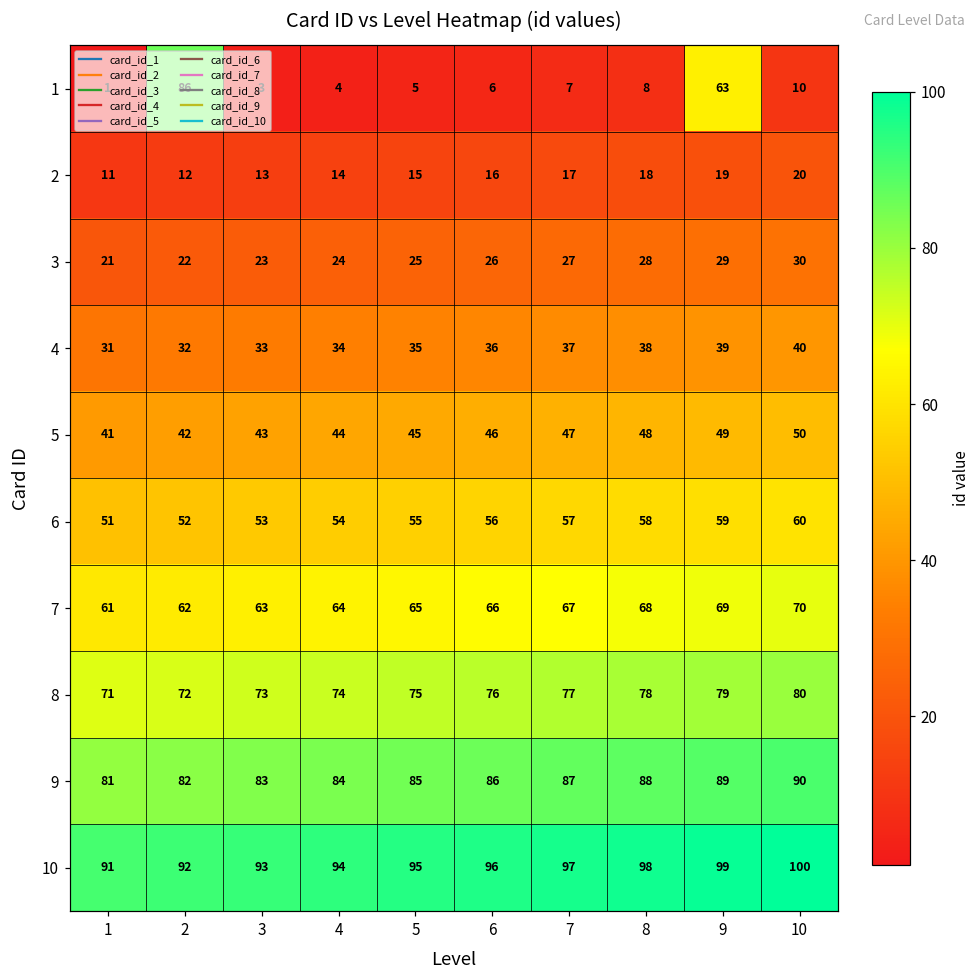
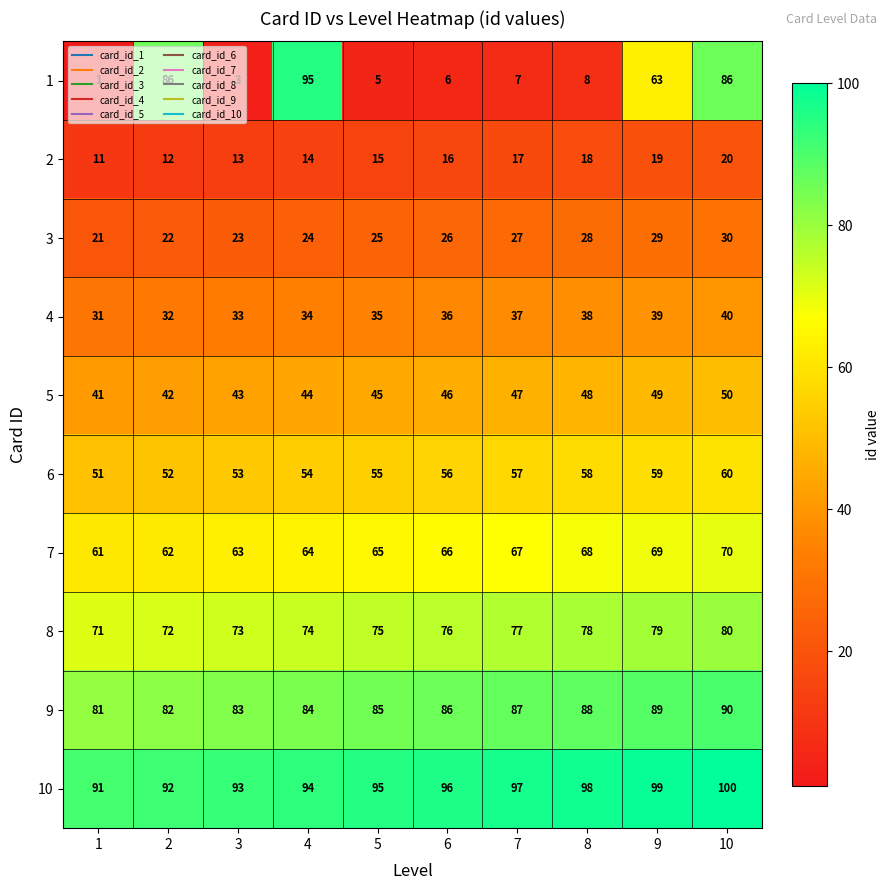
  {
    "1": {
-     "4": 4,
+     "4": 95,
      "5": 5,
      "6": 6,
      "7": 7,
      "8": 8,
      "9": 63,
-     "10": 10
+     "10": 86
    },
    "2": {
      "1": 11,
      "2": 12,
      "3": 13,
      "4": 14,
      "5": 15,
      "6": 16,
      "7": 17,
      "8": 18,
      "9": 19,
      "10": 20
    },
    "3": {
      "1": 21,
      "2": 22,
      "3": 23,
      "4": 24,
      "5": 25,
      "6": 26,
      "7": 27,
      "8": 28,
      "9": 29,
      "10": 30
    },
    "4": {
      "1": 31,
      "2": 32,
      "3": 33,
      "4": 34,
      "5": 35,
      "6": 36,
      "7": 37,
      "8": 38,
      "9": 39,
      "10": 40
    },
    "5": {
      "1": 41,
      "2": 42,
      "3": 43,
      "4": 44,
      "5": 45,
      "6": 46,
      "7": 47,
      "8": 48,
      "9": 49,
      "10": 50
    },
    "6": {
      "1": 51,
      "2": 52,
      "3": 53,
      "4": 54,
      "5": 55,
      "6": 56,
      "7": 57,
      "8": 58,
      "9": 59,
      "10": 60
    },
    "7": {
      "1": 61,
      "2": 62,
      "3": 63,
      "4": 64,
      "5": 65,
      "6": 66,
      "7": 67,
      "8": 68,
      "9": 69,
      "10": 70
    },
    "8": {
      "1": 71,
      "2": 72,
      "3": 73,
      "4": 74,
      "5": 75,
      "6": 76,
      "7": 77,
      "8": 78,
      "9": 79,
      "10": 80
    },
    "9": {
      "1": 81,
      "2": 82,
      "3": 83,
      "4": 84,
      "5": 85,
      "6": 86,
      "7": 87,
      "8": 88,
      "9": 89,
      "10": 90
    },
    "10": {
      "1": 91,
      "2": 92,
      "3": 93,
      "4": 94,
      "5": 95,
      "6": 96,
      "7": 97,
      "8": 98,
      "9": 99,
      "10": 100
    }
  }
